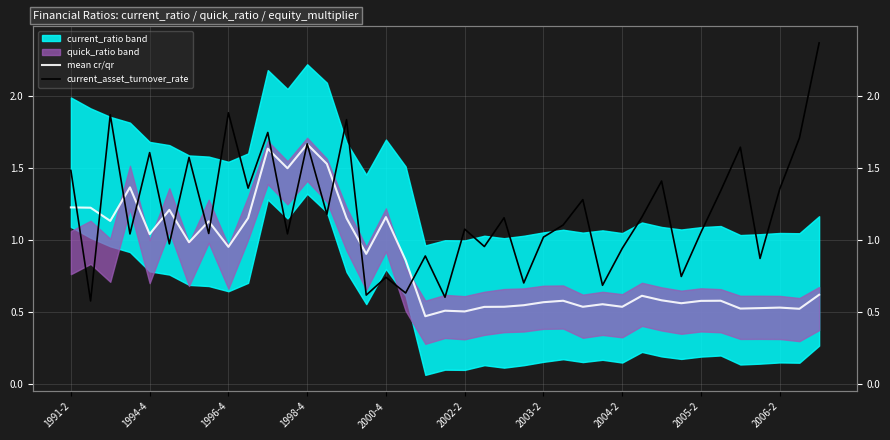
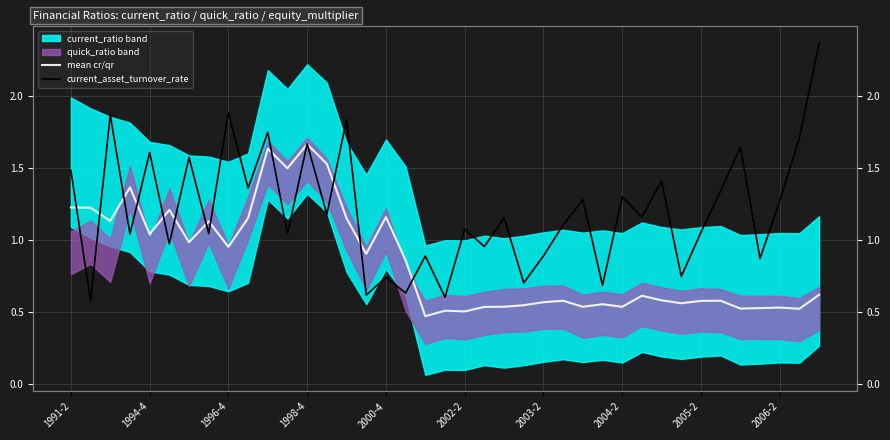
  {
    "mean cr/qr": {
      "1991-2": 1.22,
      "1994-4": 1.04,
      "2000-4": 1.16,
      "2002-2": 0.50,
      "2003-2": 0.57,
      "2004-2": 0.53,
      "2005-2": 0.58,
      "2006-2": 0.53
    },
    "current_asset_turnover_rate": {
      "1991-2": 1.48,
      "1994-4": 1.61,
      "1996-4": 1.88,
      "2000-4": 0.74,
      "2002-2": 1.07,
-     "2003-2": 1.02,
-     "2004-2": 0.94,
+     "2003-2": 0.89,
+     "2004-2": 1.30,
      "2005-2": 1.05,
-     "2006-2": 1.35
+     "2006-2": 1.27
    }
  }
